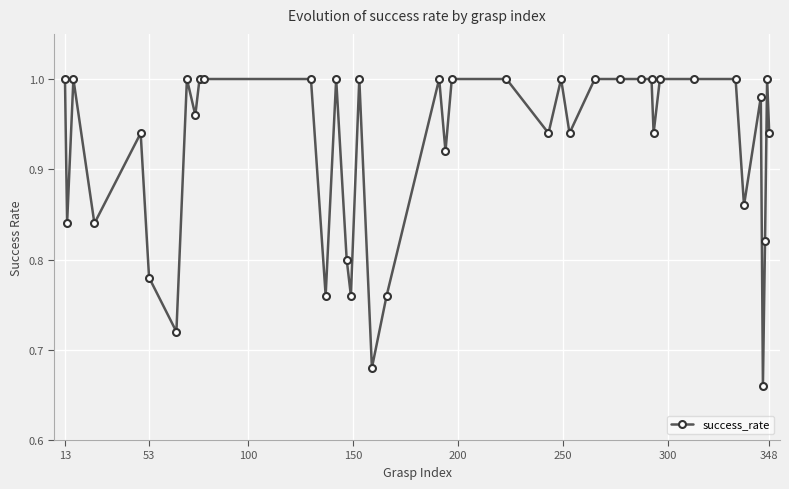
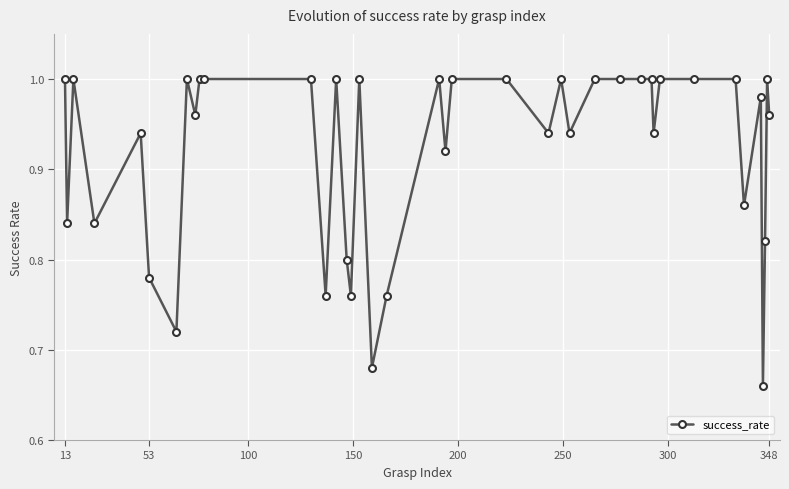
  {
    "13": 1.00,
    "53": 0.78,
-   "348": 0.94
+   "348": 0.96
  }
